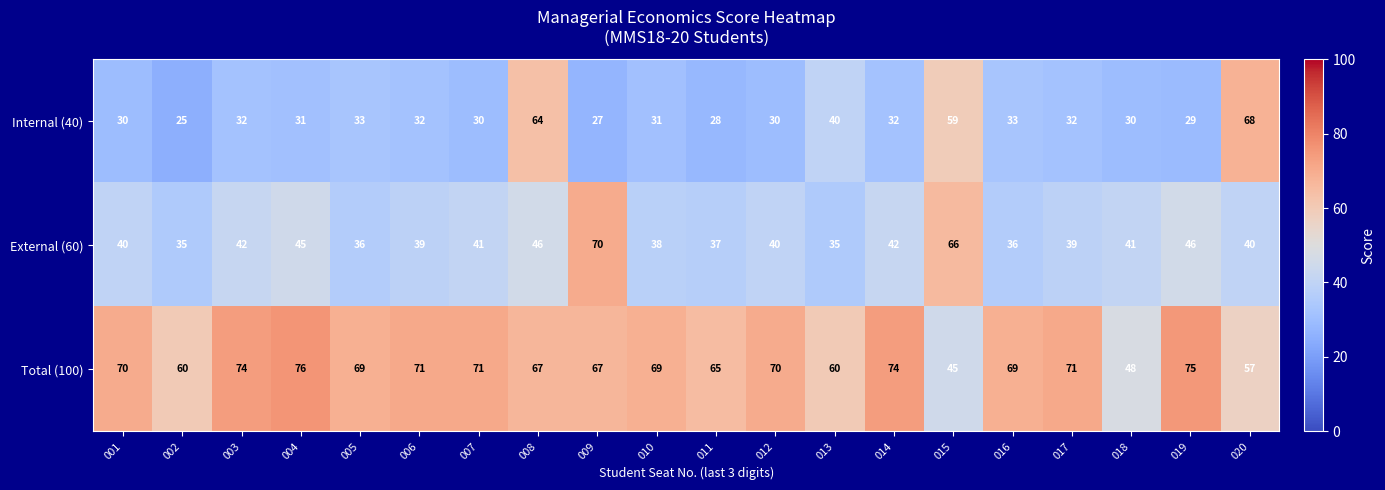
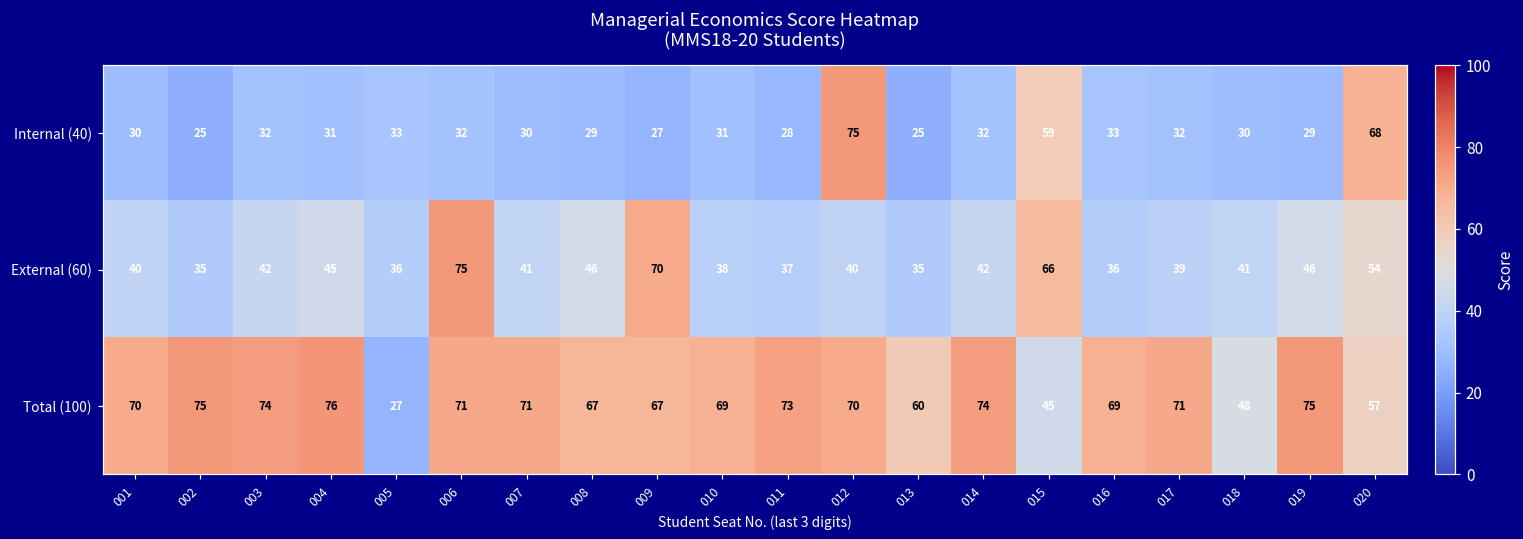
  {
    "Internal (40)": {
      "001": 30,
      "002": 25,
      "003": 32,
      "004": 31,
      "005": 33,
      "006": 32,
      "007": 30,
-     "008": 64,
+     "008": 29,
      "009": 27,
      "010": 31,
      "011": 28,
-     "012": 30,
-     "013": 40,
+     "012": 75,
+     "013": 25,
      "014": 32,
      "015": 59,
      "016": 33,
      "017": 32,
      "018": 30,
      "019": 29,
      "020": 68
    },
    "External (60)": {
      "001": 40,
      "002": 35,
      "003": 42,
      "004": 45,
      "005": 36,
-     "006": 39,
+     "006": 75,
      "007": 41,
      "009": 70,
      "010": 38,
      "011": 37,
      "012": 40,
      "013": 35,
      "014": 42,
      "015": 66,
      "016": 36,
      "017": 39,
      "018": 41,
-     "020": 40
+     "020": 54
    },
    "Total (100)": {
      "001": 70,
-     "002": 60,
+     "002": 75,
      "003": 74,
      "004": 76,
-     "005": 69,
+     "005": 27,
      "006": 71,
      "007": 71,
      "008": 67,
      "009": 67,
      "010": 69,
-     "011": 65,
+     "011": 73,
      "012": 70,
      "013": 60,
      "014": 74,
      "015": 45,
      "016": 69,
      "017": 71,
      "019": 75,
      "020": 57
    }
  }
